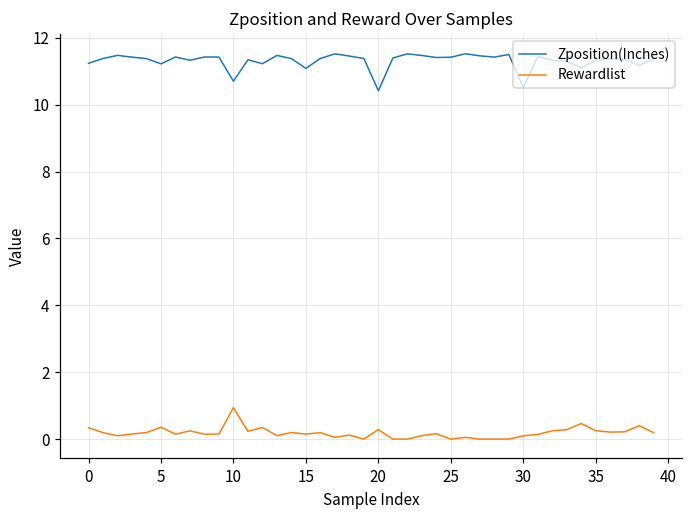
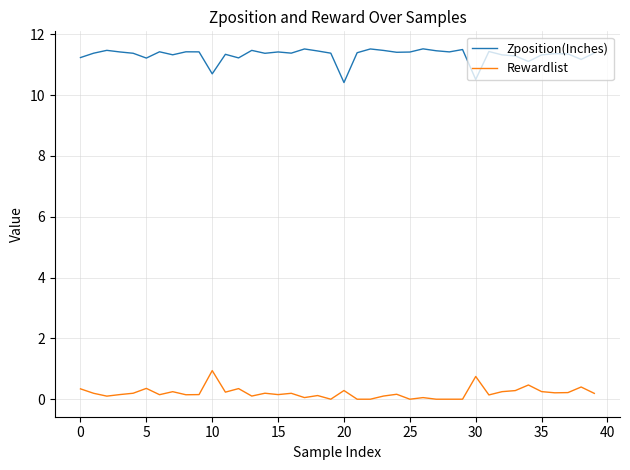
  {
    "Zposition(Inches)": {
      "0": 11.2,
      "5": 11.2,
      "10": 10.7,
-     "15": 11.1,
+     "15": 11.4,
      "20": 10.4,
      "25": 11.4
    },
    "Rewardlist": {
      "0": 0.3,
      "5": 0.4,
      "10": 0.9,
      "15": 0.2,
      "20": 0.3,
      "25": 0.0,
-     "30": 0.1,
+     "30": 0.7,
      "35": 0.2
    }
  }
